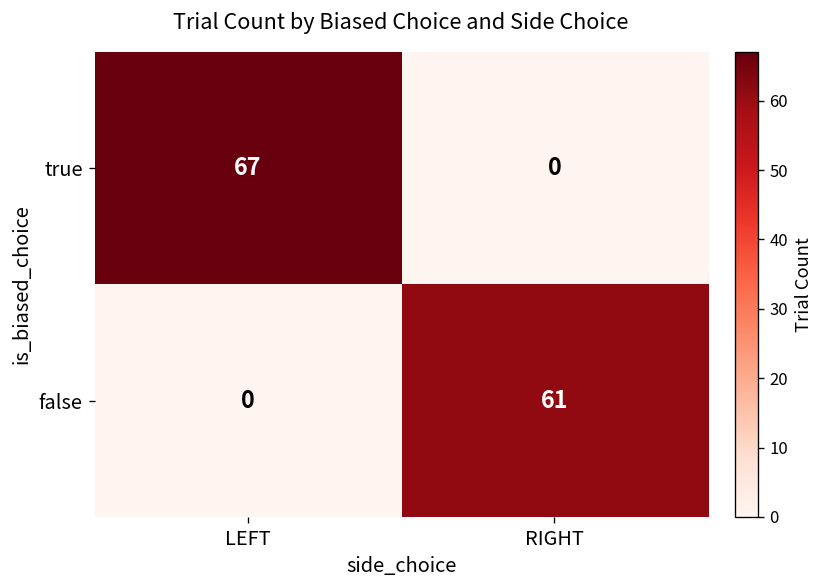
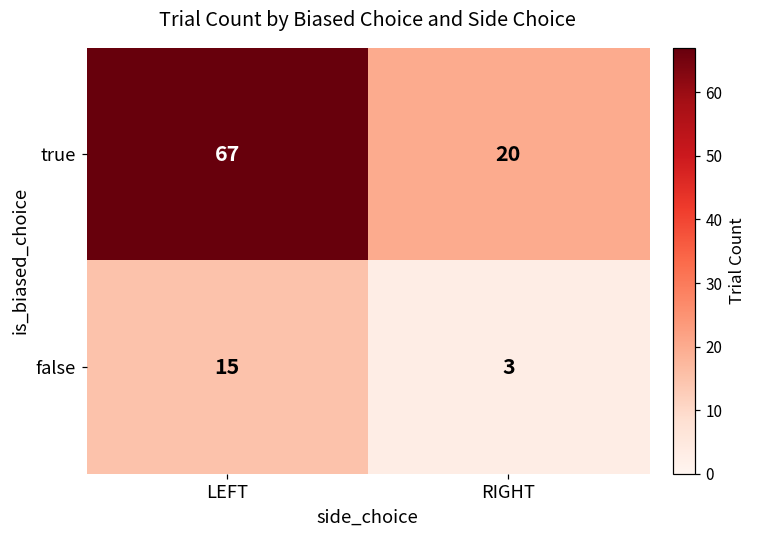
  {
    "true": {
      "LEFT": 67,
-     "RIGHT": 0
+     "RIGHT": 20
    },
    "false": {
-     "LEFT": 0,
-     "RIGHT": 61
+     "LEFT": 15,
+     "RIGHT": 3
    }
  }
